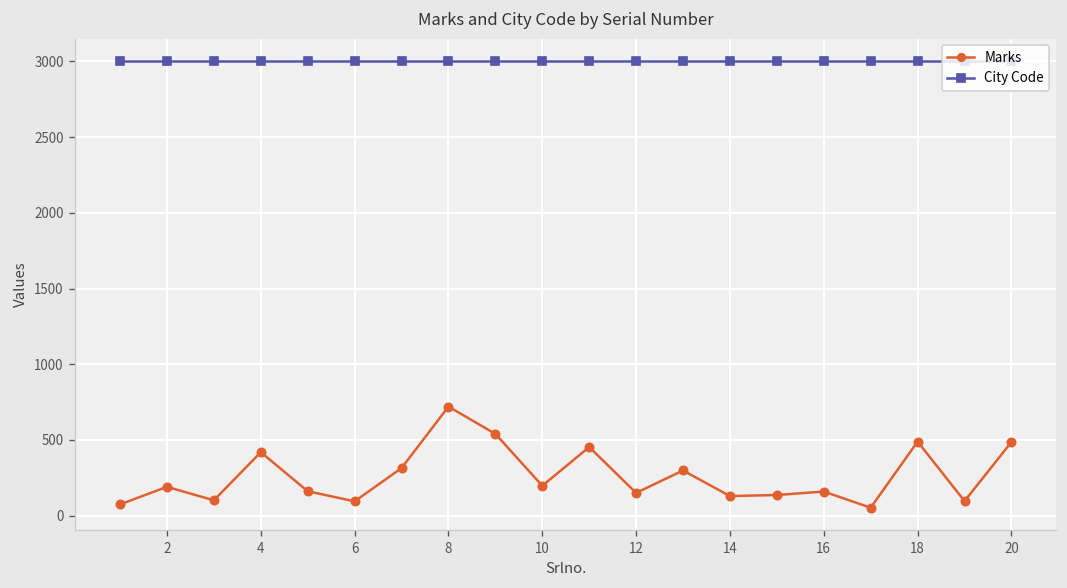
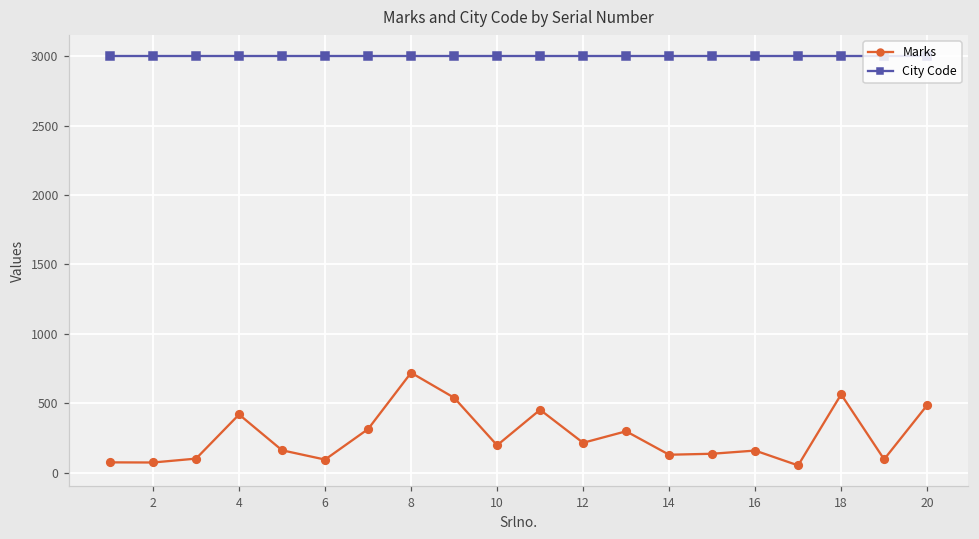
  {
    "Marks": {
-     "2": 190,
+     "2": 70,
      "4": 420,
      "6": 90,
      "8": 720,
      "10": 200,
-     "12": 150,
+     "12": 220,
      "14": 130,
      "16": 160,
-     "18": 490,
+     "18": 560,
      "20": 490
    },
    "City Code": {
      "2": 3000,
      "4": 3000,
      "6": 3000,
      "8": 3000,
      "10": 3000,
      "12": 3000,
      "14": 3000,
      "16": 3000,
      "18": 3000
    }
  }
